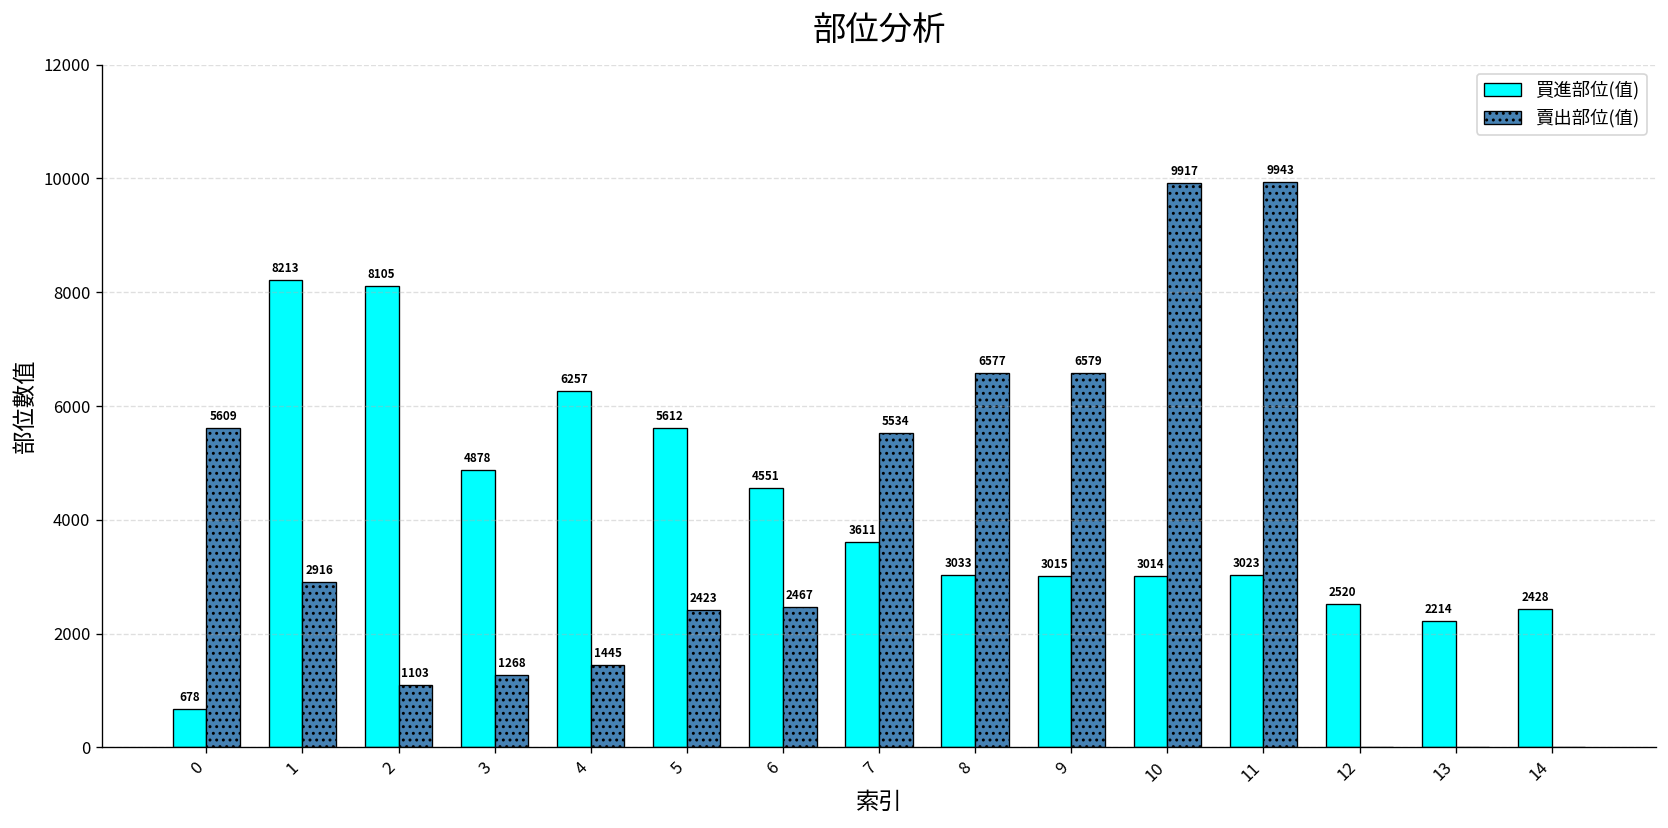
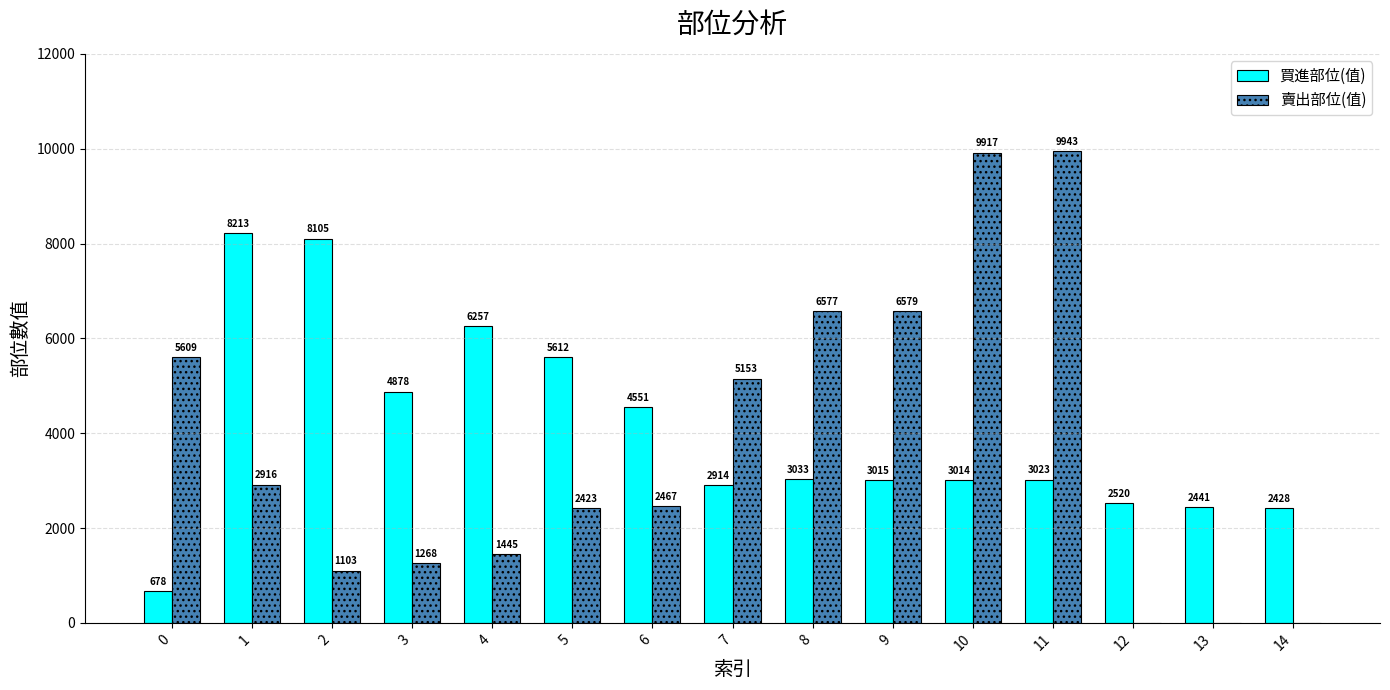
  {
    "買進部位(值)": {
      "0": 678,
      "1": 8213,
      "2": 8105,
      "3": 4878,
      "4": 6257,
      "5": 5612,
      "6": 4551,
-     "7": 3611,
+     "7": 2914,
      "8": 3033,
      "9": 3015,
      "10": 3014,
      "11": 3023,
      "12": 2520,
-     "13": 2214,
+     "13": 2441,
      "14": 2428
    },
    "賣出部位(值)": {
      "0": 5609,
      "1": 2916,
      "2": 1103,
      "3": 1268,
      "4": 1445,
      "5": 2423,
      "6": 2467,
-     "7": 5534,
+     "7": 5153,
      "8": 6577,
      "9": 6579,
      "10": 9917,
      "11": 9943
    }
  }
